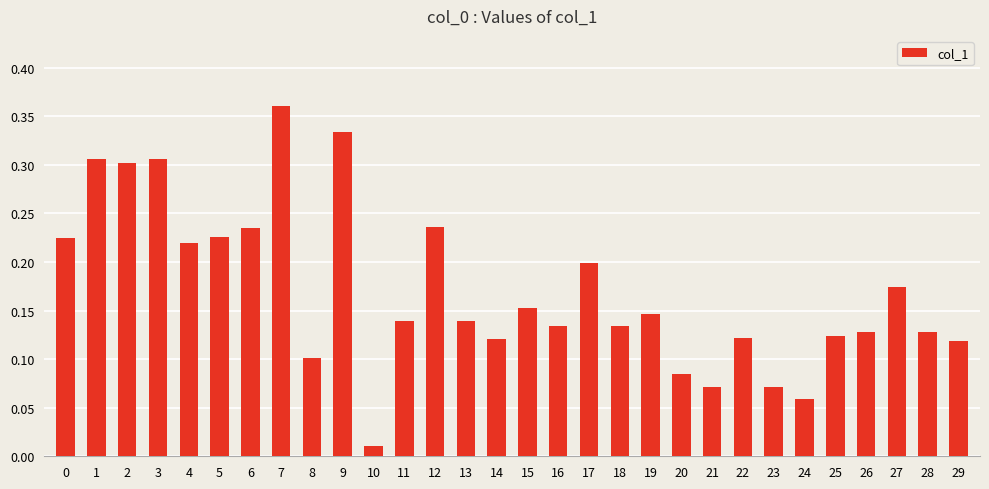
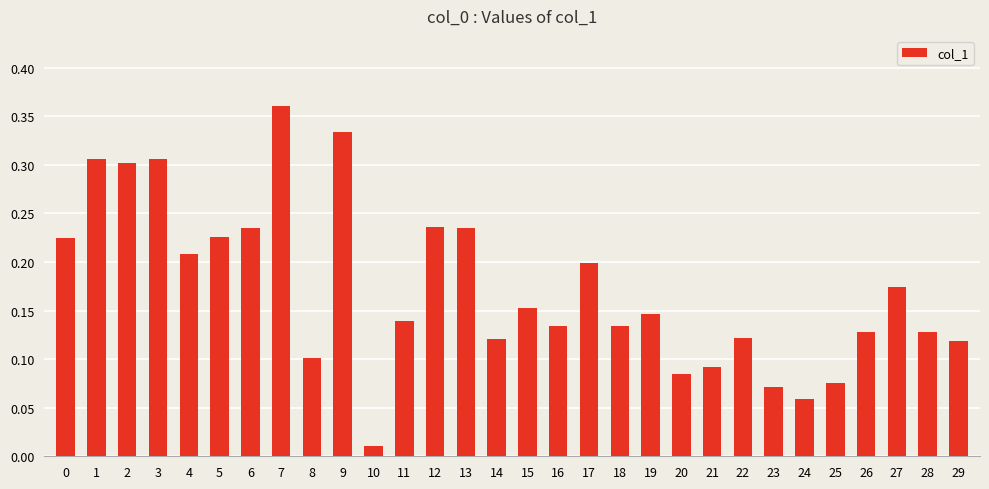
  {
    "0": 0.22,
    "1": 0.31,
    "2": 0.30,
    "3": 0.31,
-   "4": 0.22,
+   "4": 0.21,
    "5": 0.23,
    "6": 0.23,
    "7": 0.36,
    "8": 0.10,
    "9": 0.33,
    "10": 0.01,
    "11": 0.14,
    "12": 0.24,
-   "13": 0.14,
+   "13": 0.23,
    "14": 0.12,
    "15": 0.15,
    "16": 0.13,
    "17": 0.20,
    "18": 0.13,
    "19": 0.15,
    "20": 0.08,
-   "21": 0.07,
+   "21": 0.09,
    "22": 0.12,
    "23": 0.07,
    "24": 0.06,
-   "25": 0.12,
+   "25": 0.08,
    "26": 0.13,
    "27": 0.17,
    "28": 0.13,
    "29": 0.12
  }
